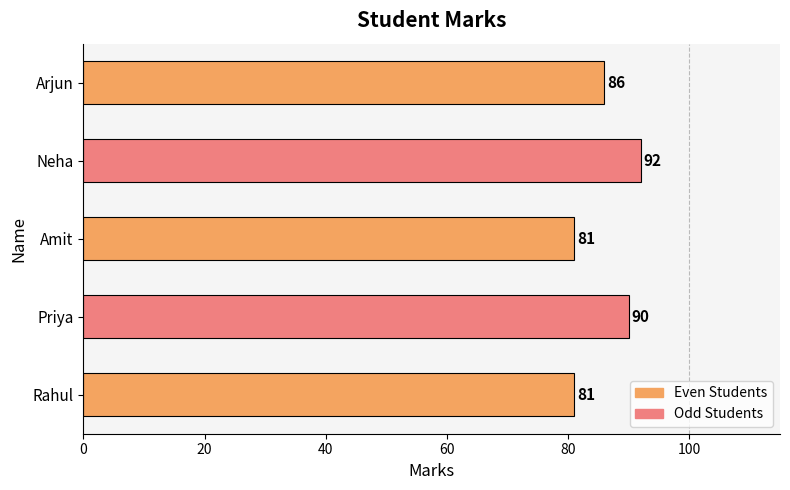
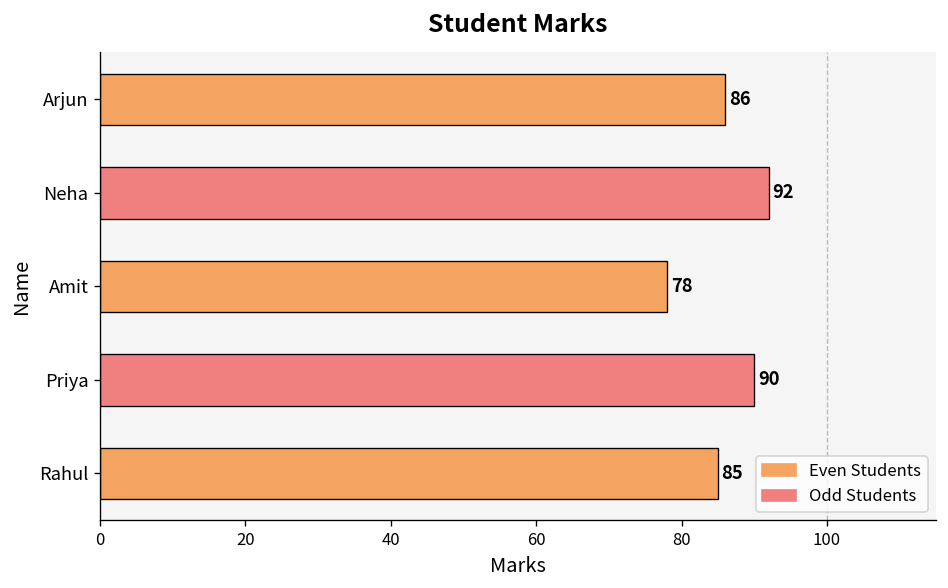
  {
    "Arjun": 86,
    "Neha": 92,
-   "Amit": 81,
+   "Amit": 78,
    "Priya": 90,
-   "Rahul": 81
+   "Rahul": 85
  }
